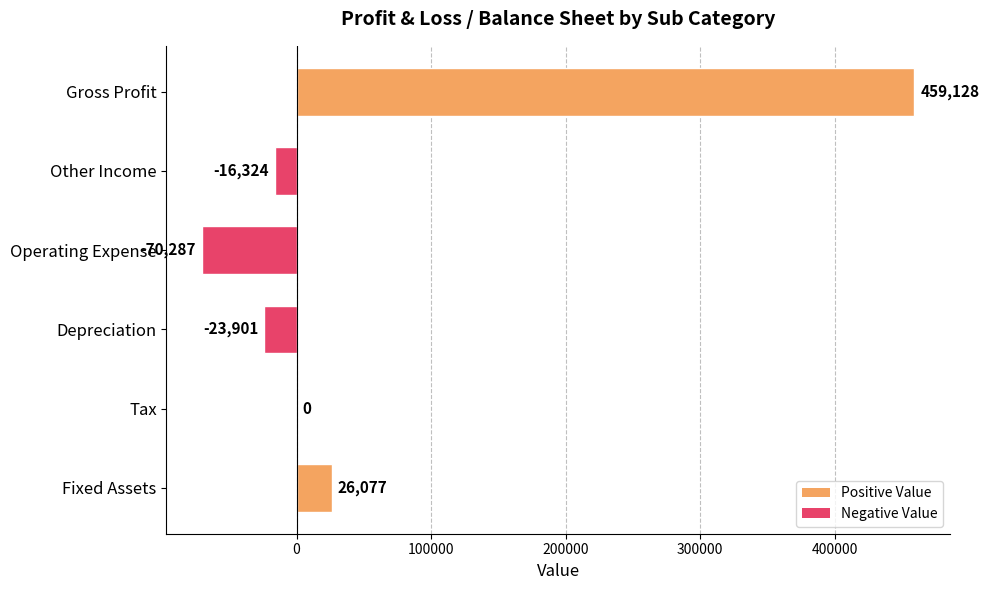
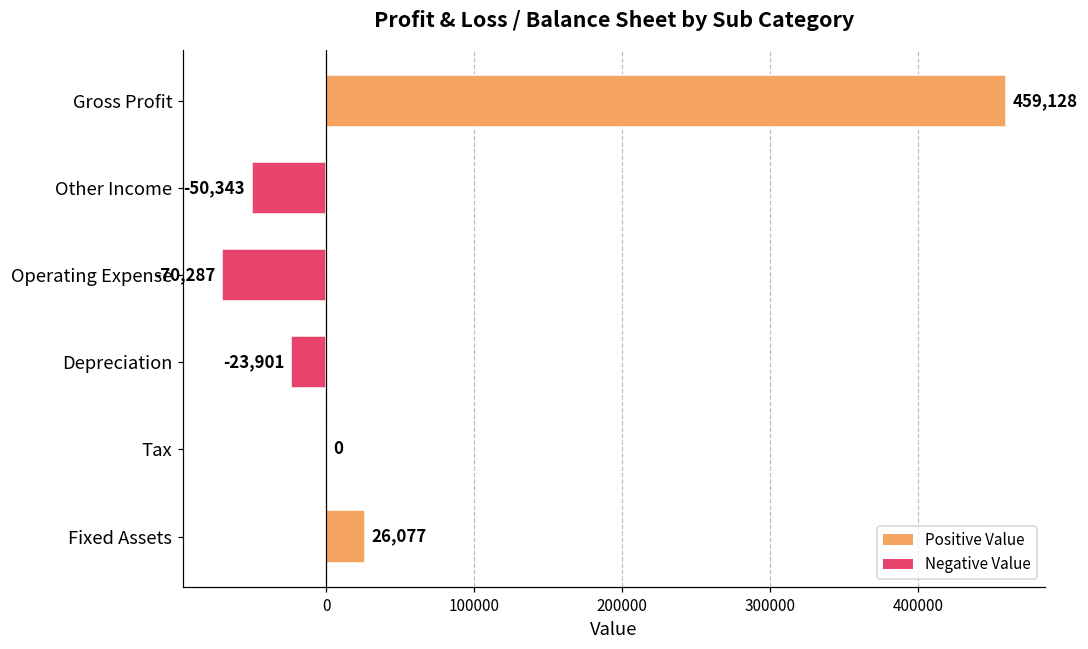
  {
    "Gross Profit": "459,128",
-   "Other Income": "-16,324",
+   "Other Income": "-50,343",
    "Operating Expense": "-70,287",
    "Depreciation": "-23,901",
    "Tax": "0",
    "Fixed Assets": "26,077"
  }
